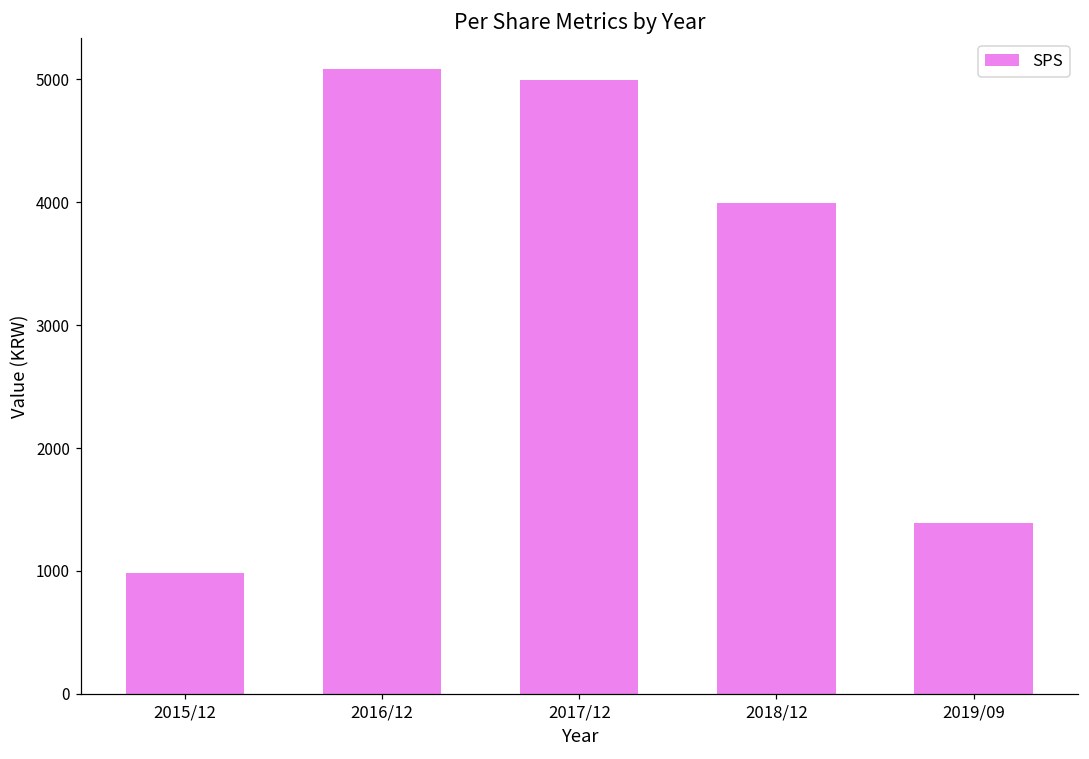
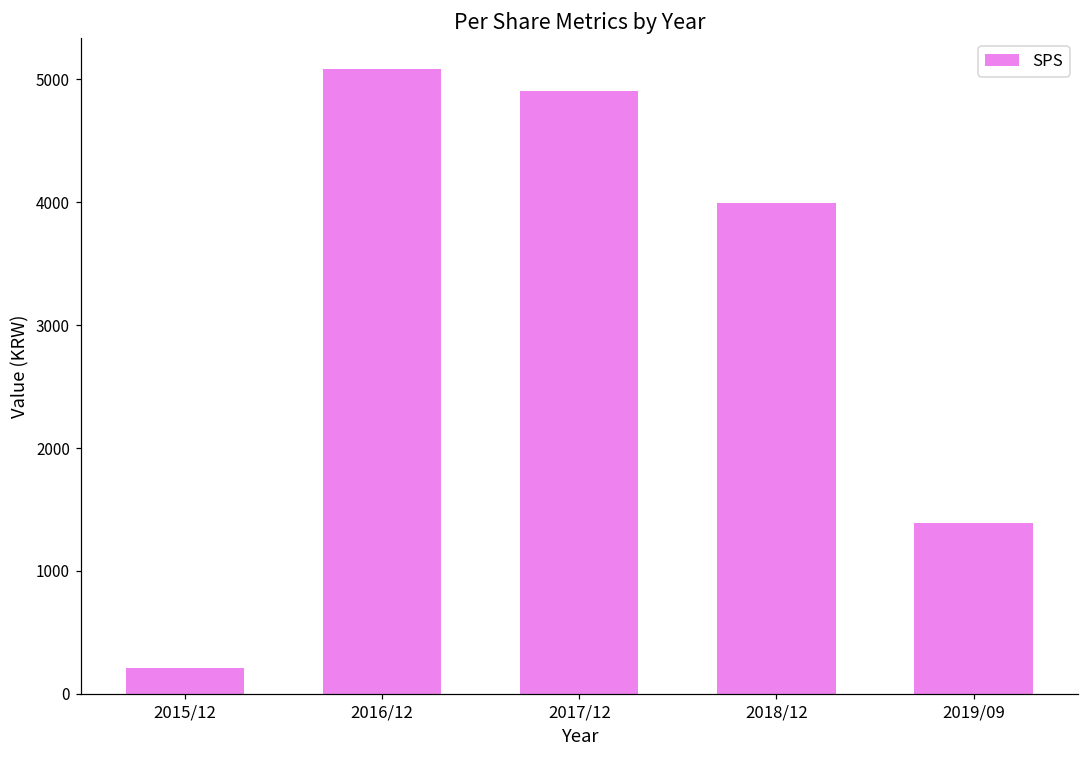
  {
-   "2015/12": 980,
+   "2015/12": 210,
    "2016/12": 5090,
-   "2017/12": 5000,
+   "2017/12": 4910,
    "2018/12": 4000,
    "2019/09": 1390
  }
